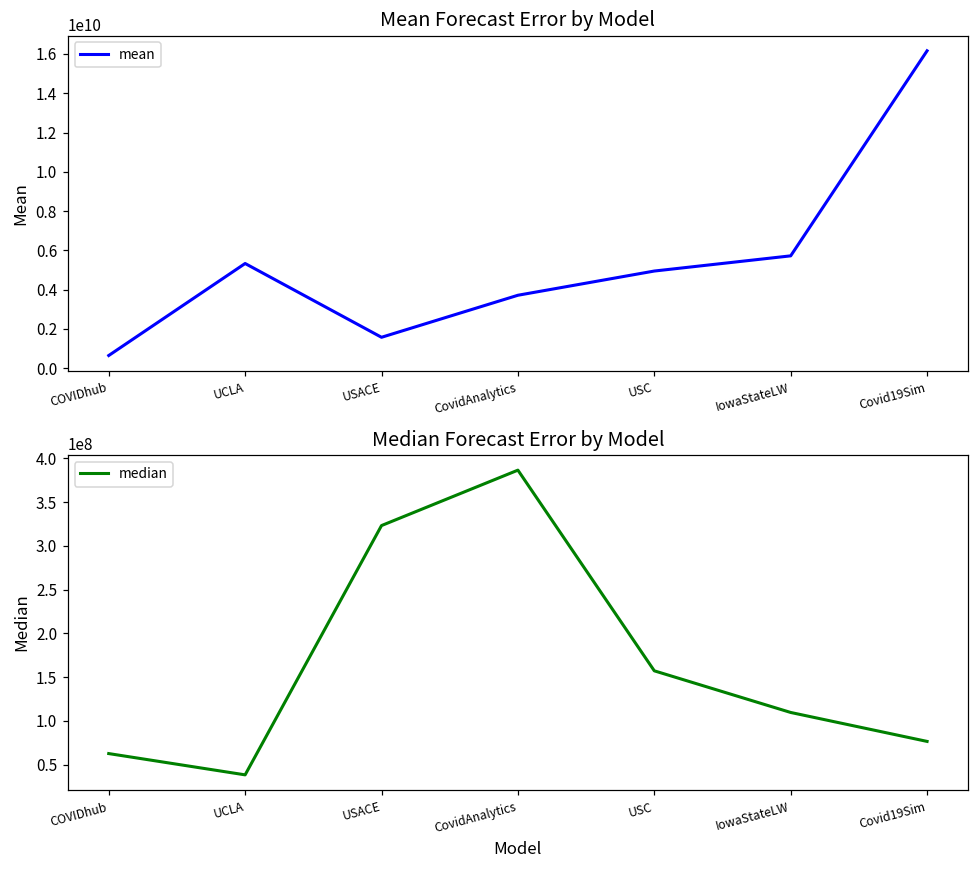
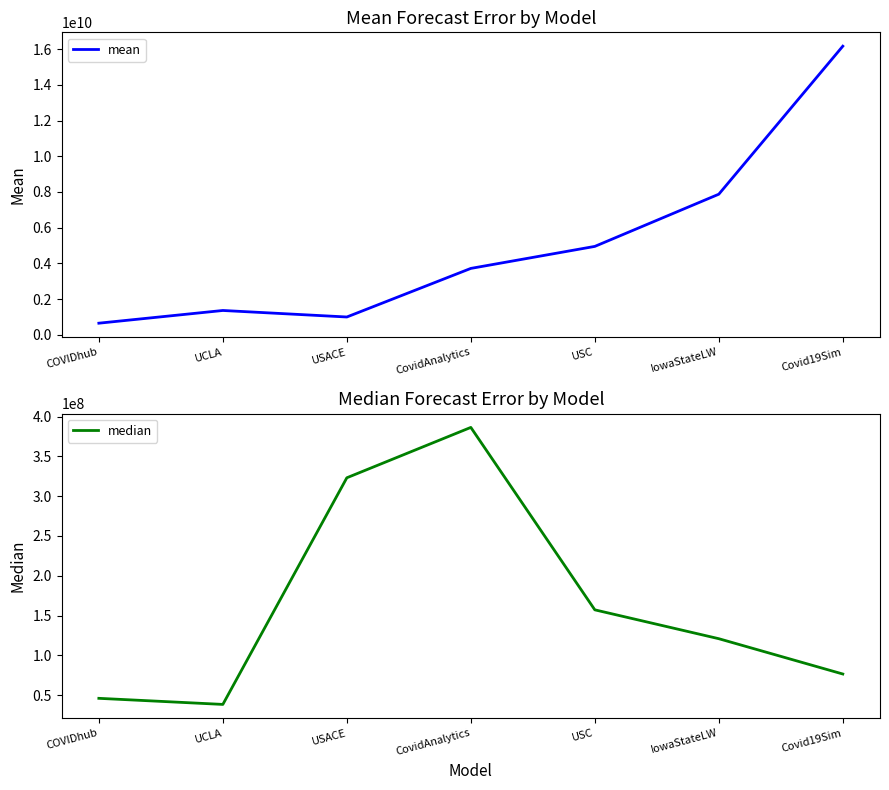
  {
    "Mean Forecast Error by Model": {
      "COVIDhub": 600000000,
-     "UCLA": 5300000000,
-     "USACE": 1600000000,
+     "UCLA": 1400000000,
+     "USACE": 1000000000,
      "CovidAnalytics": 3700000000,
      "USC": 4900000000,
-     "IowaStateLW": 5700000000,
+     "IowaStateLW": 7900000000,
      "Covid19Sim": 16200000000
    },
    "Median Forecast Error by Model": {
-     "COVIDhub": 60000000,
+     "COVIDhub": 50000000,
      "UCLA": 40000000,
      "USACE": 320000000,
      "CovidAnalytics": 390000000,
      "USC": 160000000,
-     "IowaStateLW": 110000000,
+     "IowaStateLW": 120000000,
      "Covid19Sim": 80000000
    }
  }
